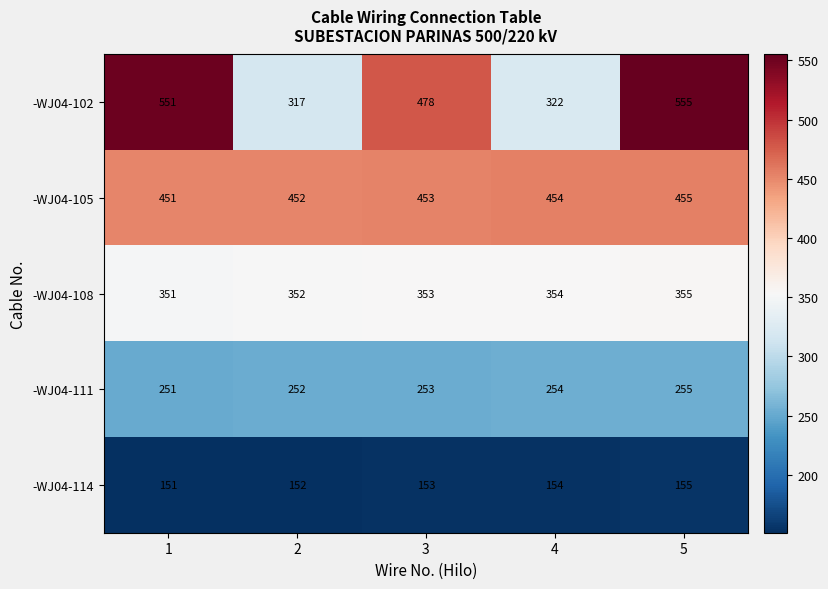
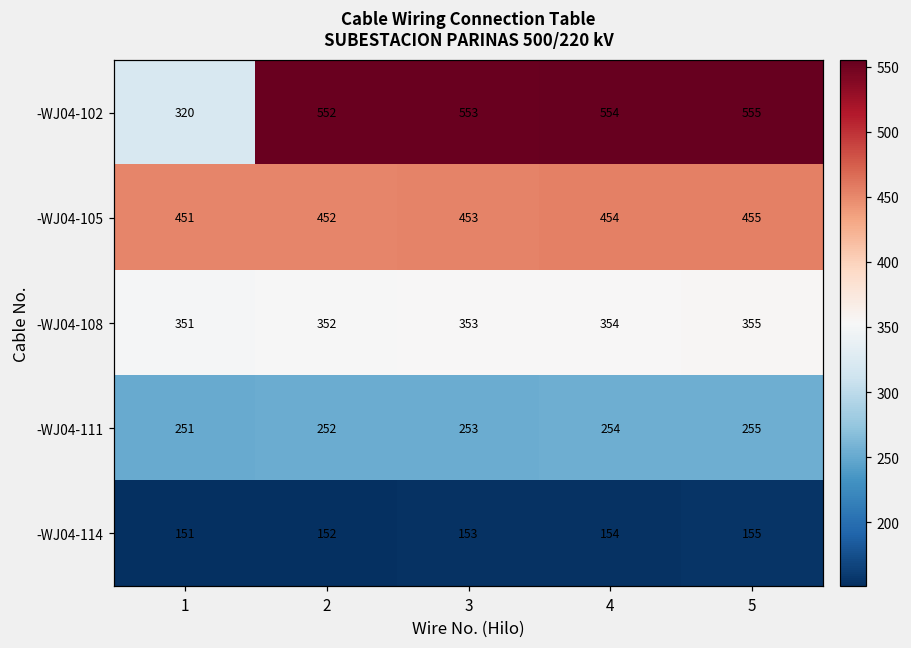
  {
    "-WJ04-102": {
-     "1": 551,
-     "2": 317,
-     "3": 478,
-     "4": 322,
+     "1": 320,
+     "2": 552,
+     "3": 553,
+     "4": 554,
      "5": 555
    },
    "-WJ04-105": {
      "1": 451,
      "2": 452,
      "3": 453,
      "4": 454,
      "5": 455
    },
    "-WJ04-108": {
      "1": 351,
      "2": 352,
      "3": 353,
      "4": 354,
      "5": 355
    },
    "-WJ04-111": {
      "1": 251,
      "2": 252,
      "3": 253,
      "4": 254,
      "5": 255
    },
    "-WJ04-114": {
      "1": 151,
      "2": 152,
      "3": 153,
      "4": 154,
      "5": 155
    }
  }
